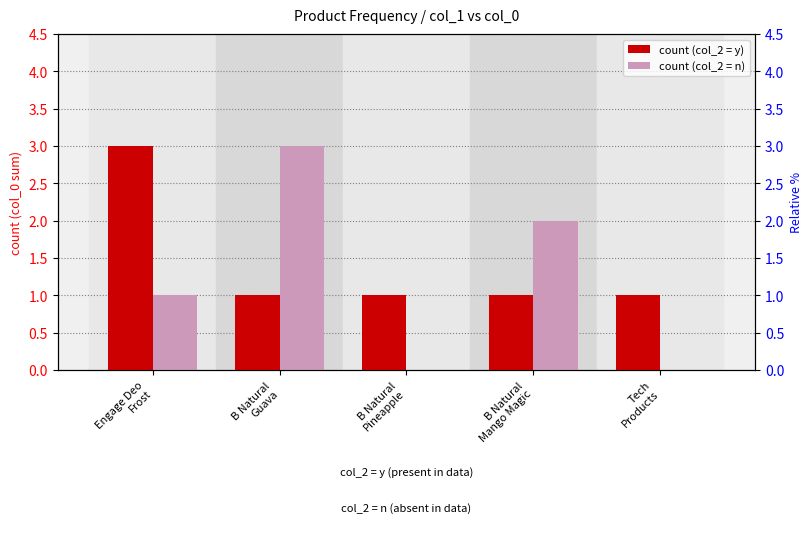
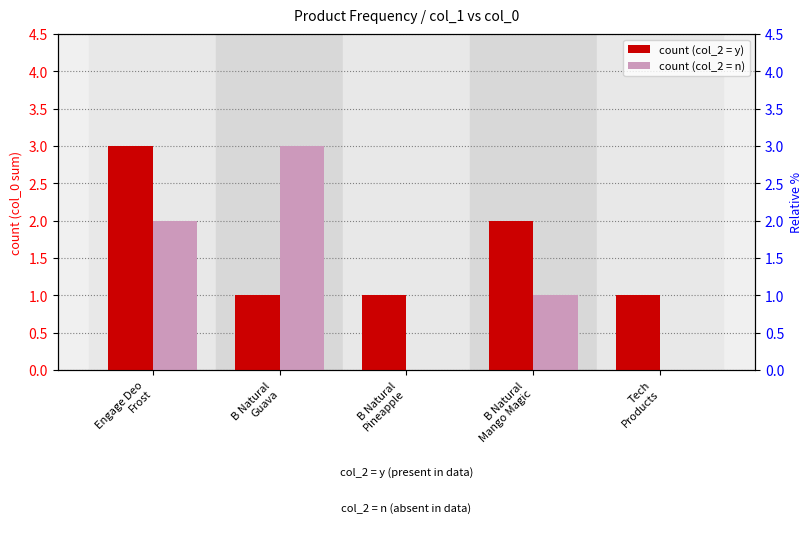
  {
    "count (col_2 = y)": {
      "Engage Deo Frost": 3,
      "B Natural Guava": 1,
      "B Natural Pineapple": 1,
-     "B Natural Mango Magic": 1,
+     "B Natural Mango Magic": 2,
      "Tech Products": 1
    },
    "count (col_2 = n)": {
-     "Engage Deo Frost": 1,
+     "Engage Deo Frost": 2,
      "B Natural Guava": 3,
      "B Natural Pineapple": 0,
-     "B Natural Mango Magic": 2,
+     "B Natural Mango Magic": 1,
      "Tech Products": 0
    }
  }
